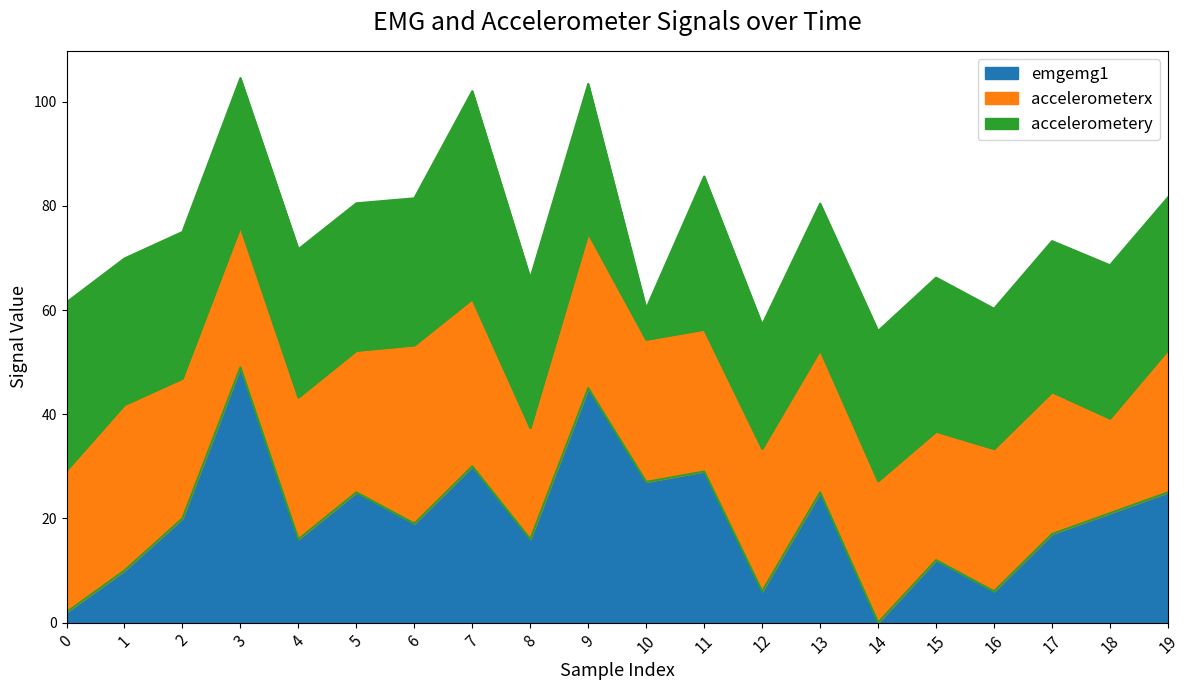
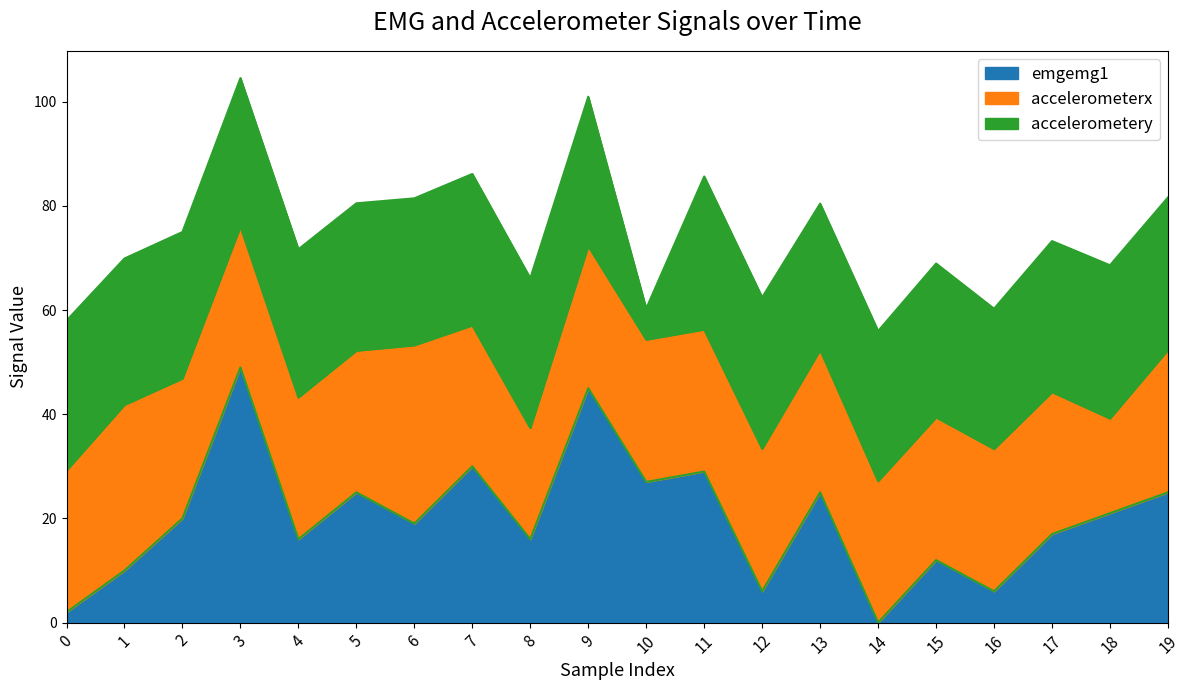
  {
    "emgemg1": {
      "0": 2,
      "1": 10,
      "2": 20,
      "3": 49,
      "4": 16,
      "5": 25,
      "6": 19,
      "7": 30,
      "8": 16,
      "9": 45,
      "10": 27,
      "11": 29,
      "12": 6,
      "13": 25,
      "14": 0,
      "15": 12,
      "16": 6,
      "17": 17,
      "18": 21,
      "19": 25
    },
    "accelerometerx": {
      "0": 29,
      "1": 42,
      "2": 47,
      "3": 76,
      "4": 43,
      "5": 52,
      "6": 53,
-     "7": 32,
+     "7": 27,
      "8": 37,
-     "9": 30,
+     "9": 27,
      "10": 54,
      "11": 56,
      "12": 33,
      "13": 52,
      "14": 27,
-     "15": 25,
+     "15": 27,
      "16": 33,
      "17": 44,
      "18": 39,
      "19": 52
    },
    "accelerometery": {
-     "0": 32,
+     "0": 29,
      "1": 28,
      "2": 28,
      "3": 29,
      "4": 28,
      "5": 28,
      "6": 28,
-     "7": 40,
+     "7": 29,
      "8": 29,
      "9": 29,
      "10": 6,
      "11": 29,
-     "12": 24,
+     "12": 29,
      "13": 28,
      "14": 29,
      "15": 30,
      "16": 27,
      "17": 29,
      "18": 29,
      "19": 29
    }
  }
